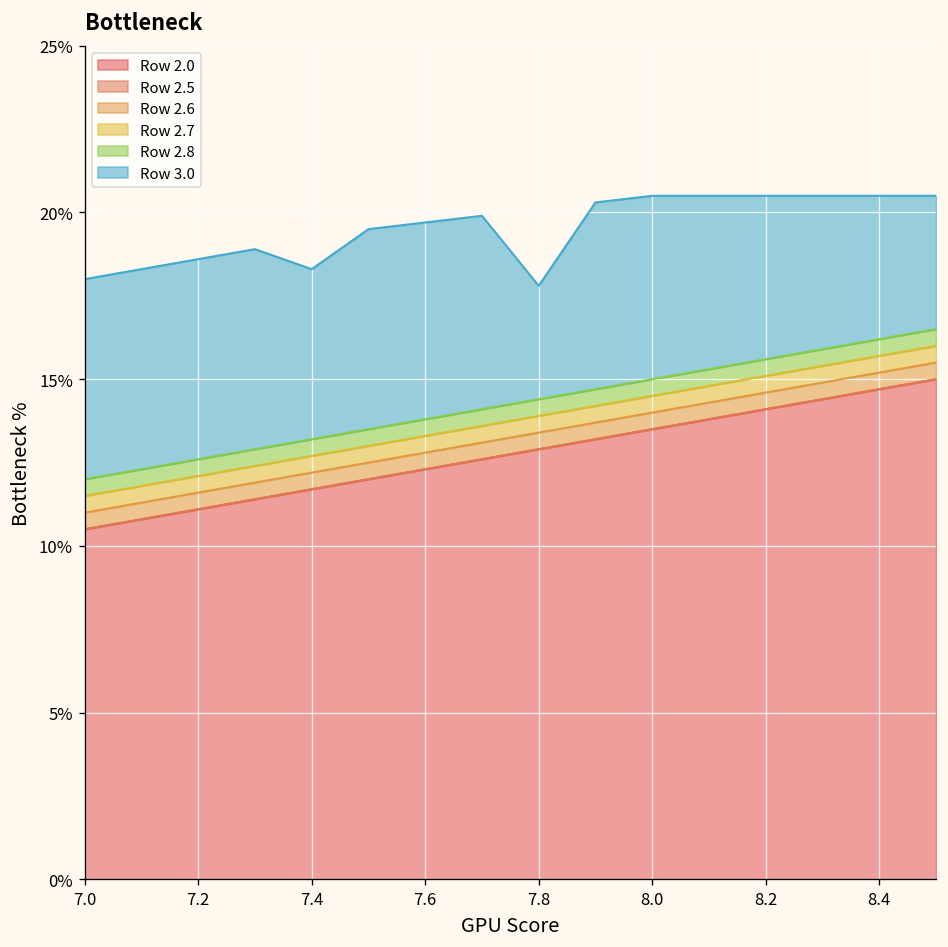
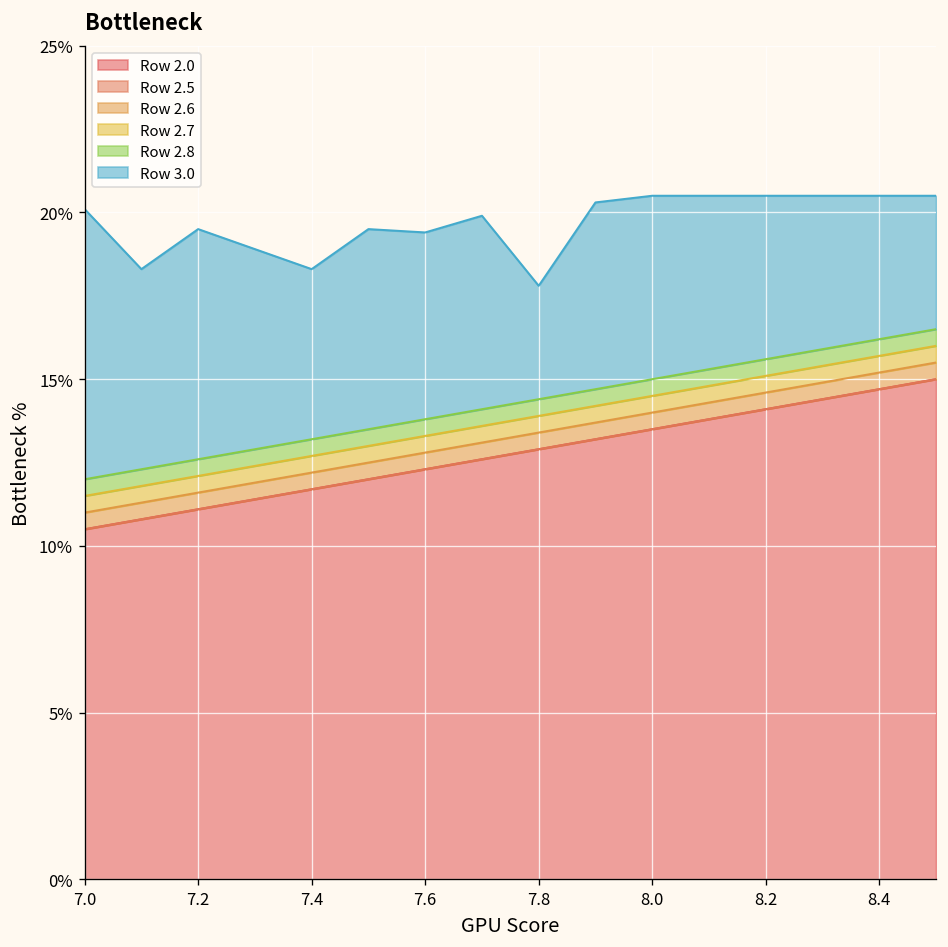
  {
    "Row 2.8": {
      "7.0": "12.0%",
      "7.2": "12.6%",
      "7.4": "13.2%",
      "7.6": "13.8%",
      "7.8": "14.4%",
      "8.0": "15.0%",
      "8.2": "15.6%",
      "8.4": "16.2%"
    },
    "Row 3.0": {
-     "7.0": "18.0%",
-     "7.2": "18.6%",
+     "7.0": "20.1%",
+     "7.2": "19.5%",
      "7.4": "18.3%",
-     "7.6": "19.7%",
+     "7.6": "19.4%",
      "7.8": "17.8%",
      "8.0": "20.5%",
      "8.2": "20.5%",
      "8.4": "20.5%"
    }
  }
